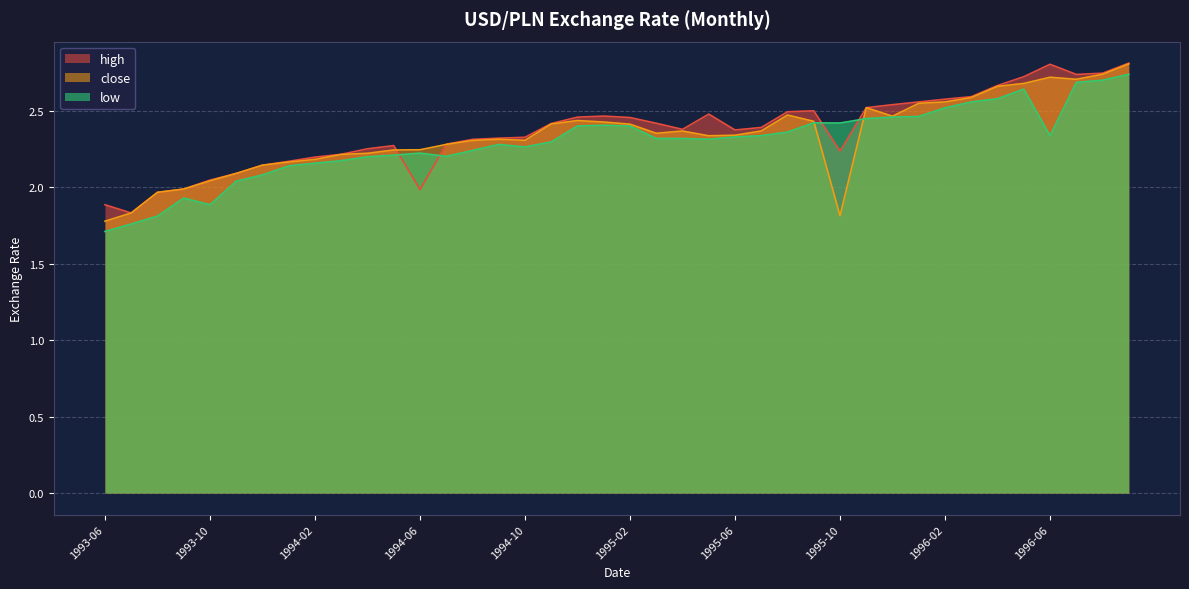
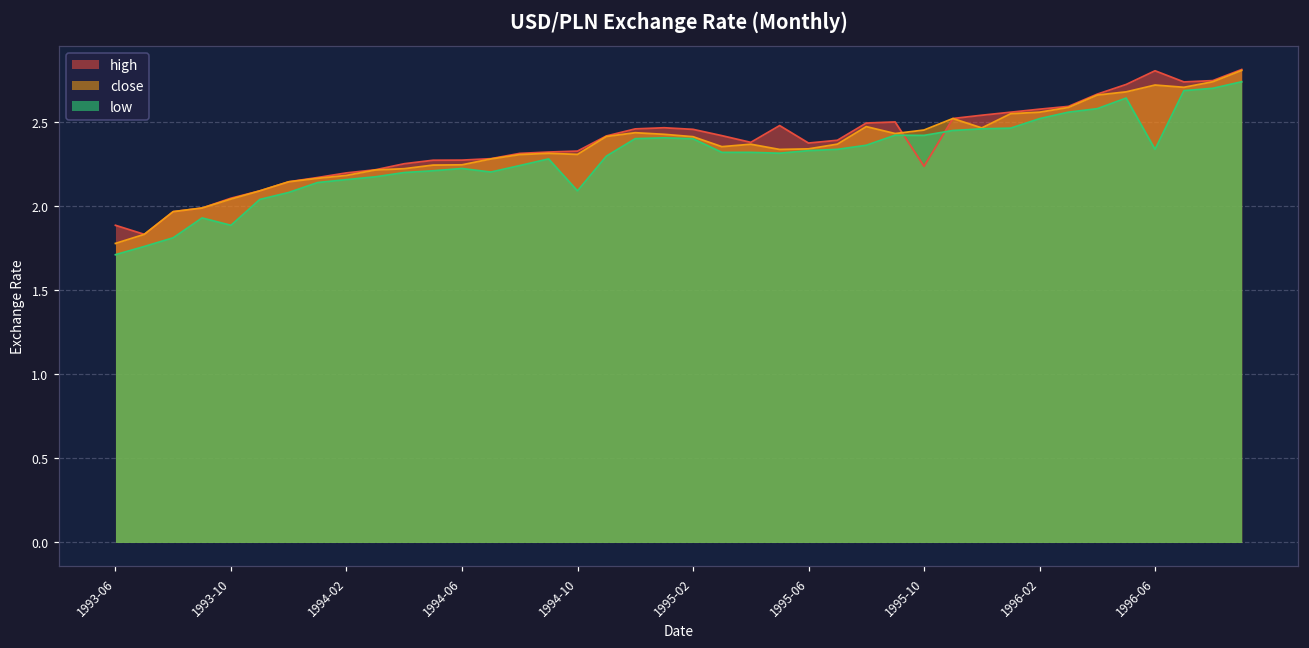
  {
    "high": {
      "1993-06": 1.89,
-     "1994-06": 1.99,
+     "1994-06": 2.27,
      "1994-10": 2.33,
      "1995-02": 2.46,
      "1995-06": 2.38,
      "1995-10": 2.24,
      "1996-02": 2.58,
      "1996-06": 2.81
    },
    "close": {
      "1993-06": 1.78,
      "1994-06": 2.25,
      "1994-10": 2.31,
-     "1995-10": 1.81,
+     "1995-10": 2.45,
      "1996-02": 2.56,
      "1996-06": 2.72
    },
    "low": {
      "1993-06": 1.71,
      "1993-10": 1.89,
      "1994-02": 2.16,
      "1994-06": 2.22,
-     "1994-10": 2.26,
+     "1994-10": 2.09,
      "1995-10": 2.42,
      "1996-02": 2.52,
      "1996-06": 2.34
    }
  }
